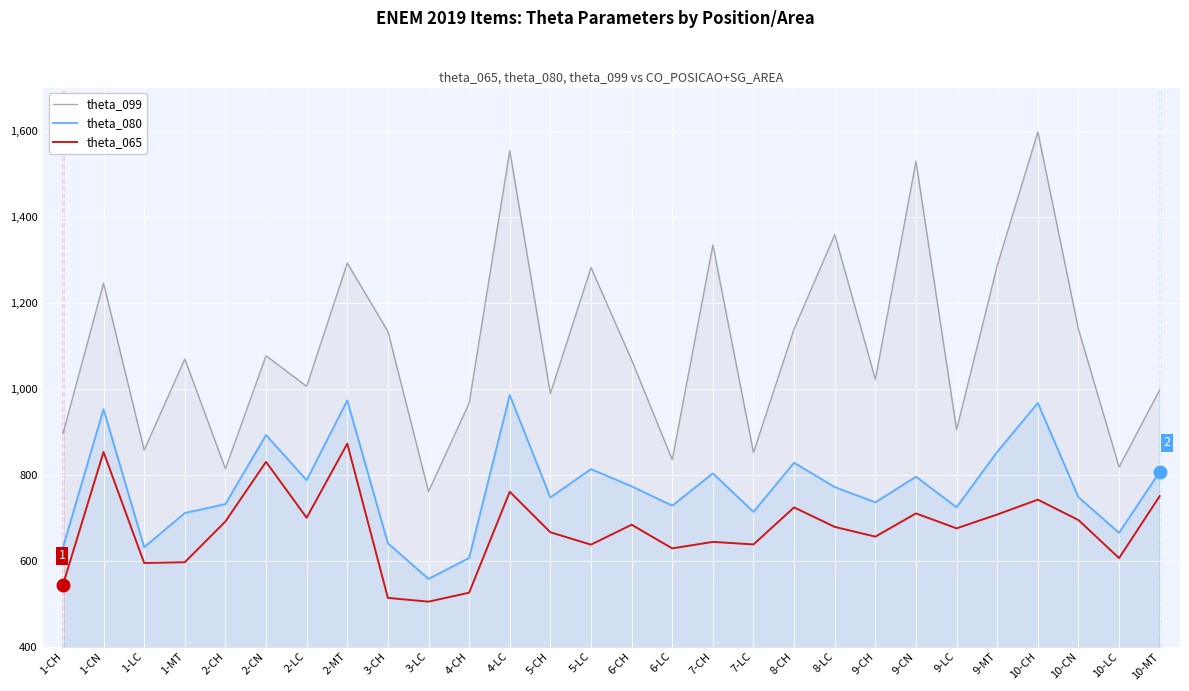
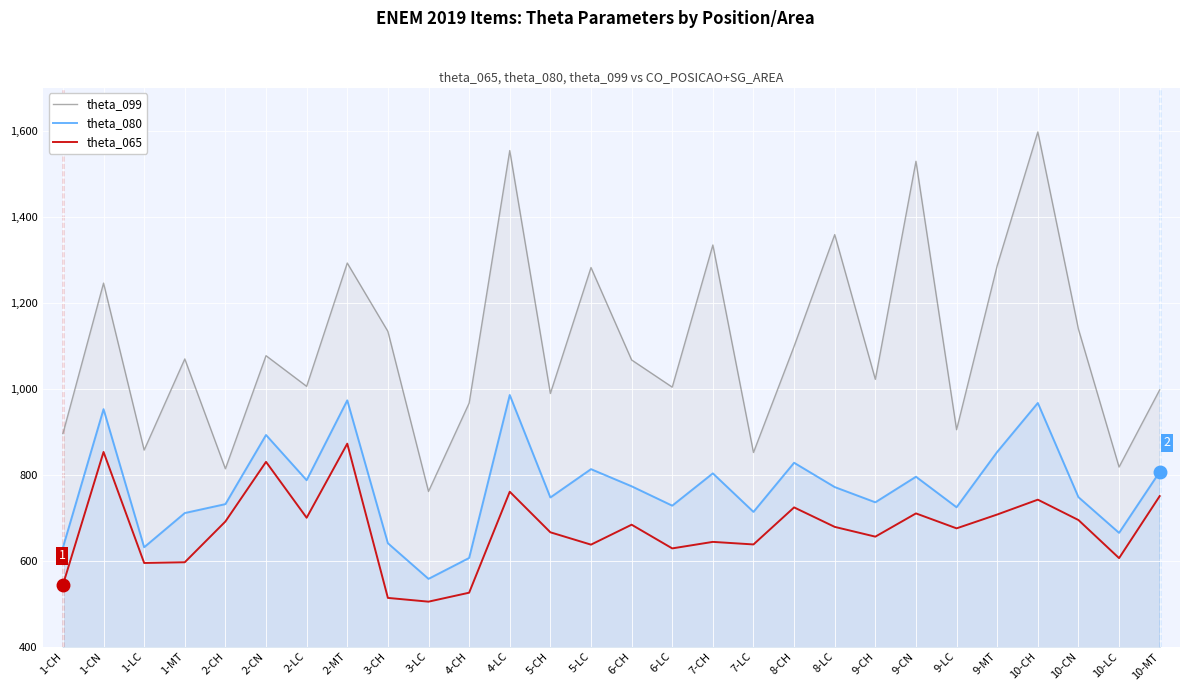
  {
    "theta_099": {
      "1-CH": "900",
      "1-CN": "1,250",
      "1-LC": "860",
      "1-MT": "1,070",
      "2-CH": "810",
      "2-CN": "1,080",
      "2-LC": "1,010",
      "2-MT": "1,290",
      "3-CH": "1,130",
      "3-LC": "760",
      "4-CH": "970",
      "4-LC": "1,550",
      "5-CH": "990",
      "5-LC": "1,280",
      "6-CH": "1,070",
-     "6-LC": "830",
+     "6-LC": "1,000",
      "7-CH": "1,330",
      "7-LC": "850",
-     "8-CH": "1,140",
+     "8-CH": "1,100",
      "8-LC": "1,360",
      "9-CH": "1,020",
      "9-CN": "1,530",
      "9-LC": "900",
      "9-MT": "1,290",
      "10-CH": "1,600",
      "10-CN": "1,140",
      "10-LC": "820",
      "10-MT": "1,000"
    }
  }
